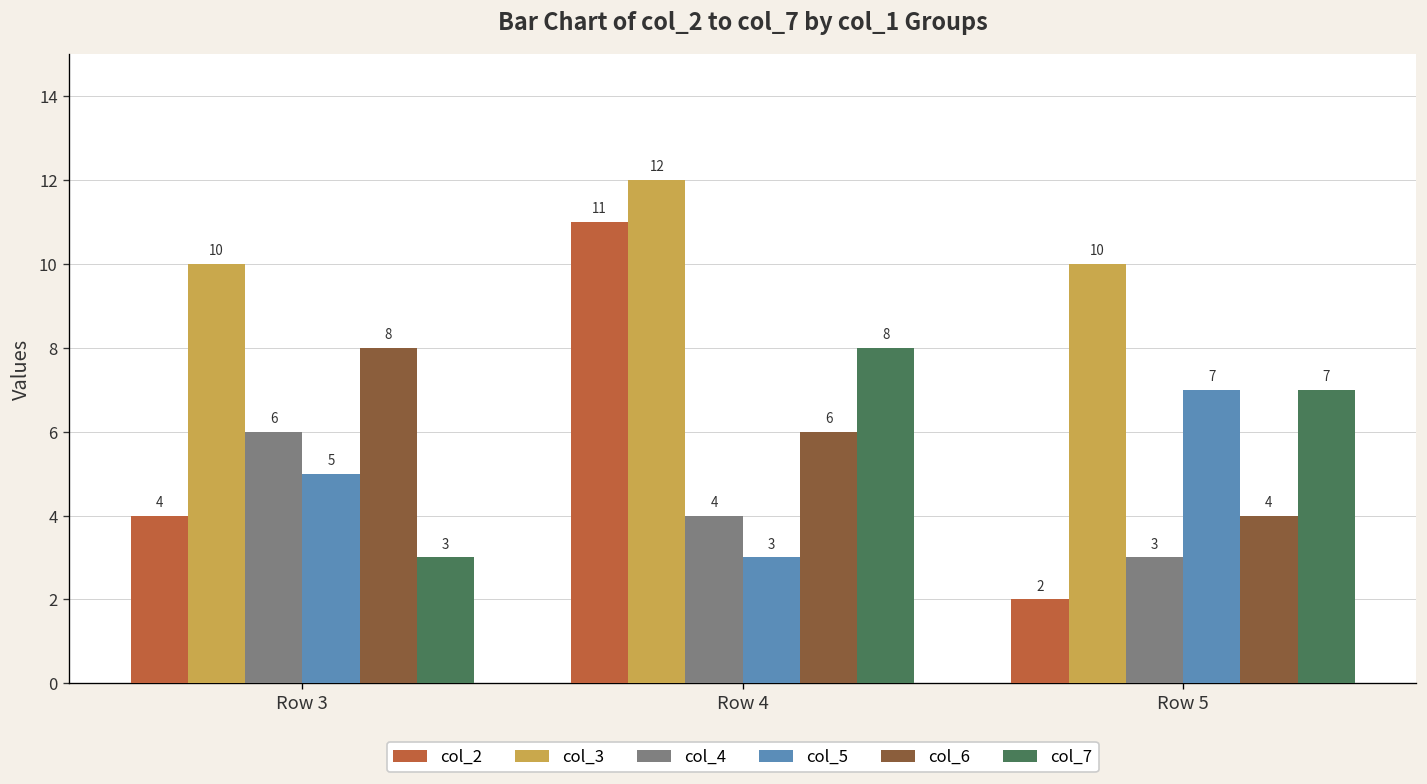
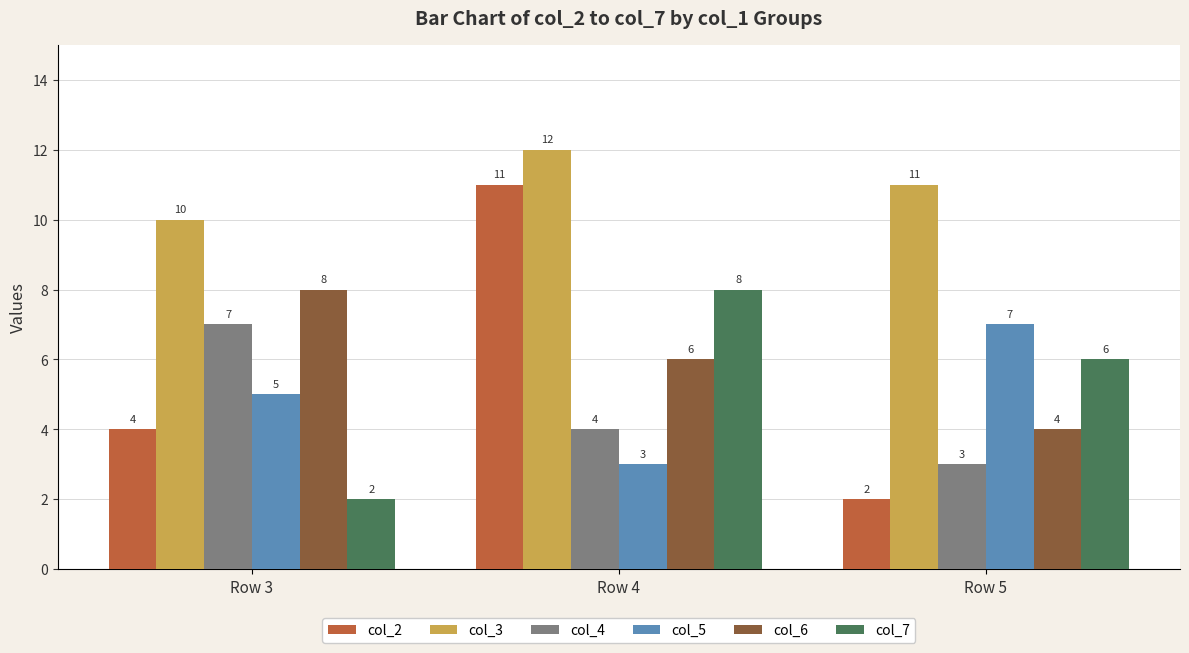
  {
    "col_3": {
      "Row 3": 10,
      "Row 4": 12,
-     "Row 5": 10
+     "Row 5": 11
    },
    "col_4": {
-     "Row 3": 6,
+     "Row 3": 7,
      "Row 4": 4,
      "Row 5": 3
    },
    "col_5": {
      "Row 3": 5,
      "Row 4": 3,
      "Row 5": 7
    },
    "col_7": {
-     "Row 3": 3,
+     "Row 3": 2,
      "Row 4": 8,
-     "Row 5": 7
+     "Row 5": 6
    }
  }
